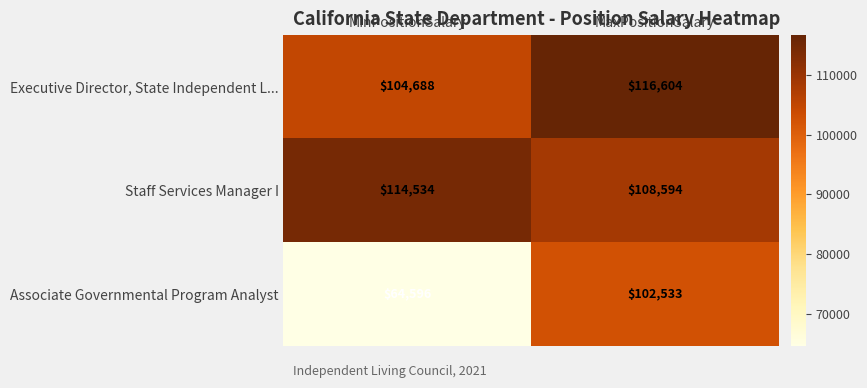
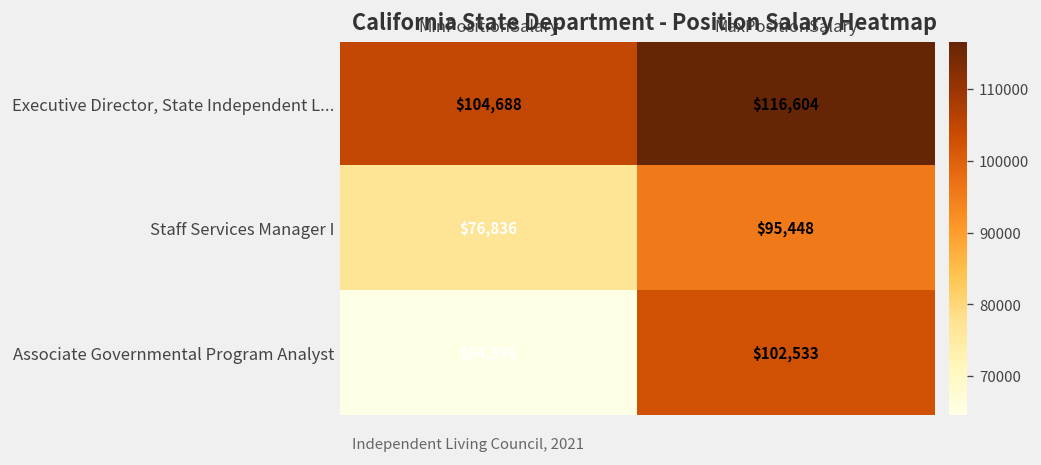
  {
    "Executive Director, State Independent L...": {
      "MinPositionSalary": "$104,688",
      "MaxPositionSalary": "$116,604"
    },
    "Staff Services Manager I": {
-     "MinPositionSalary": "$114,534",
-     "MaxPositionSalary": "$108,594"
+     "MinPositionSalary": "$76,836",
+     "MaxPositionSalary": "$95,448"
    },
    "Associate Governmental Program Analyst": {
      "MaxPositionSalary": "$102,533"
    }
  }
